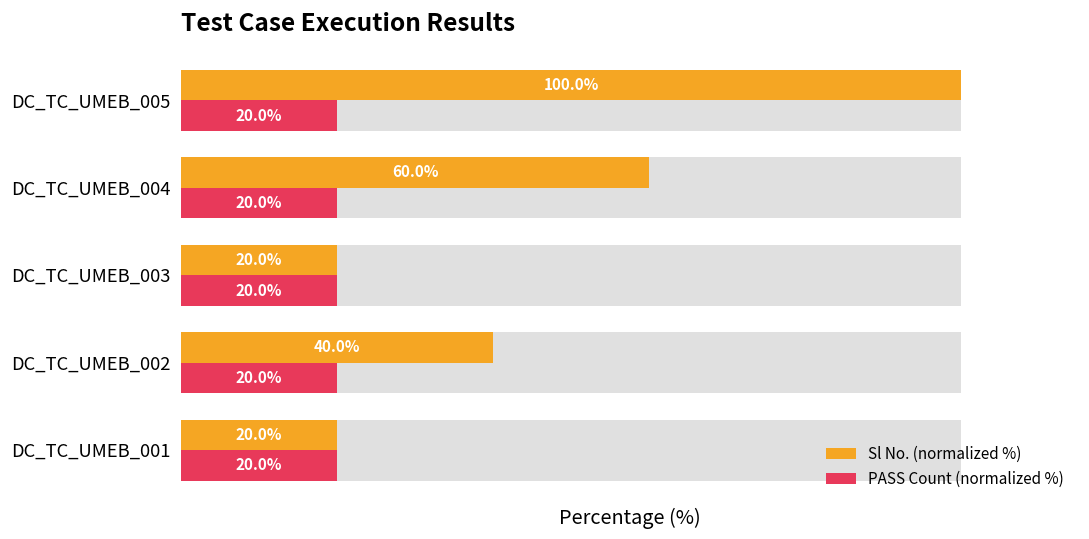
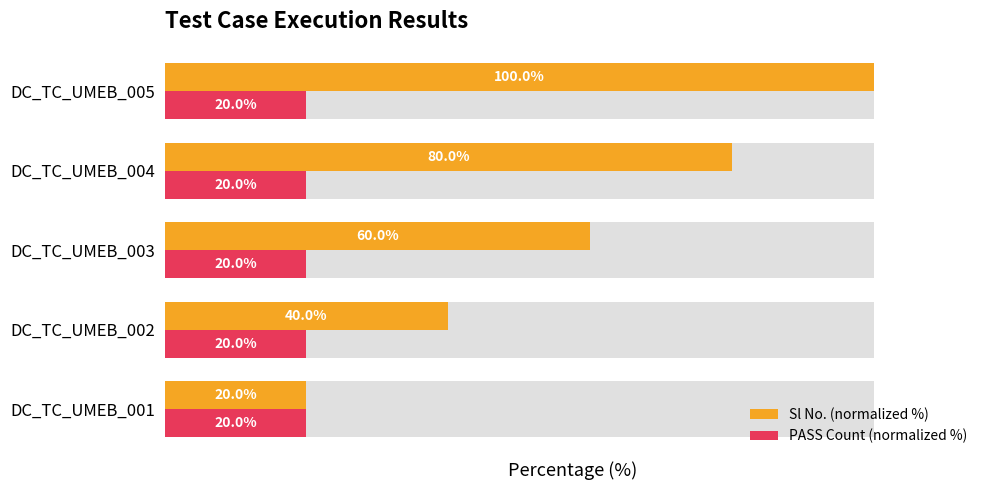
  {
    "Sl No. (normalized %)": {
      "DC_TC_UMEB_005": "100.0%",
-     "DC_TC_UMEB_004": "60.0%",
-     "DC_TC_UMEB_003": "20.0%"
+     "DC_TC_UMEB_004": "80.0%",
+     "DC_TC_UMEB_003": "60.0%"
    }
  }
